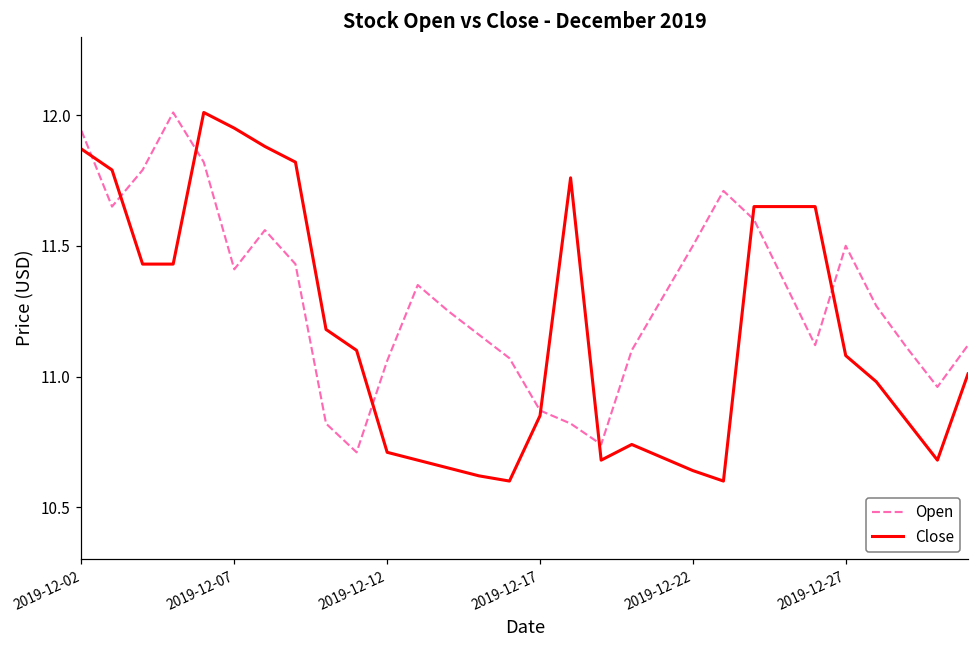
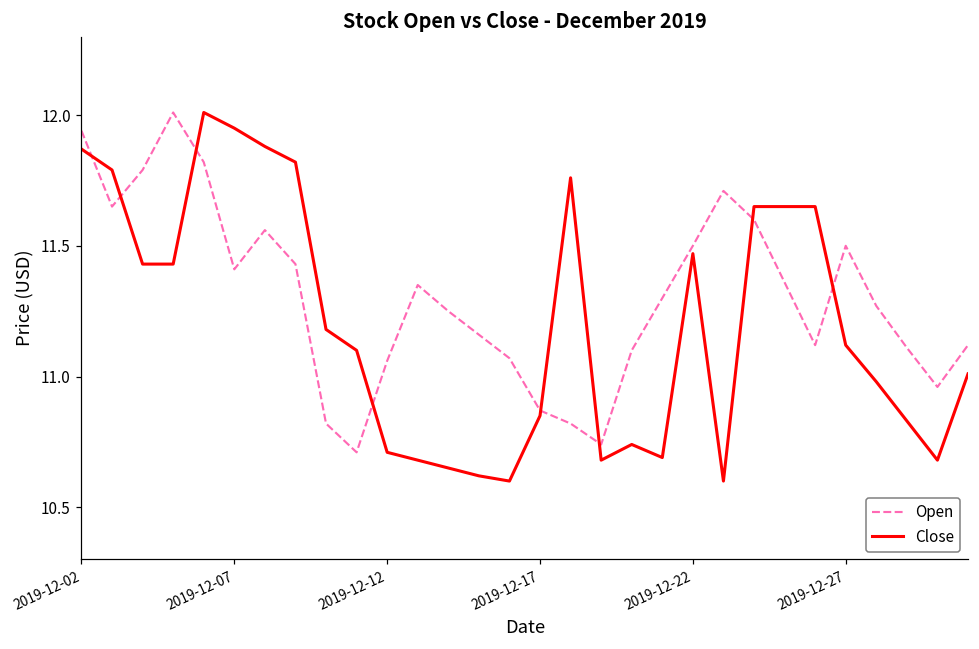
  {
    "Open": {
      "2019-12-02": 11.94,
      "2019-12-07": 11.41,
      "2019-12-12": 11.06,
      "2019-12-17": 10.87,
      "2019-12-22": 11.50,
      "2019-12-27": 11.50
    },
    "Close": {
      "2019-12-02": 11.87,
      "2019-12-07": 11.95,
      "2019-12-12": 10.71,
      "2019-12-17": 10.85,
-     "2019-12-22": 10.64,
-     "2019-12-27": 11.08
+     "2019-12-22": 11.47,
+     "2019-12-27": 11.12
    }
  }
